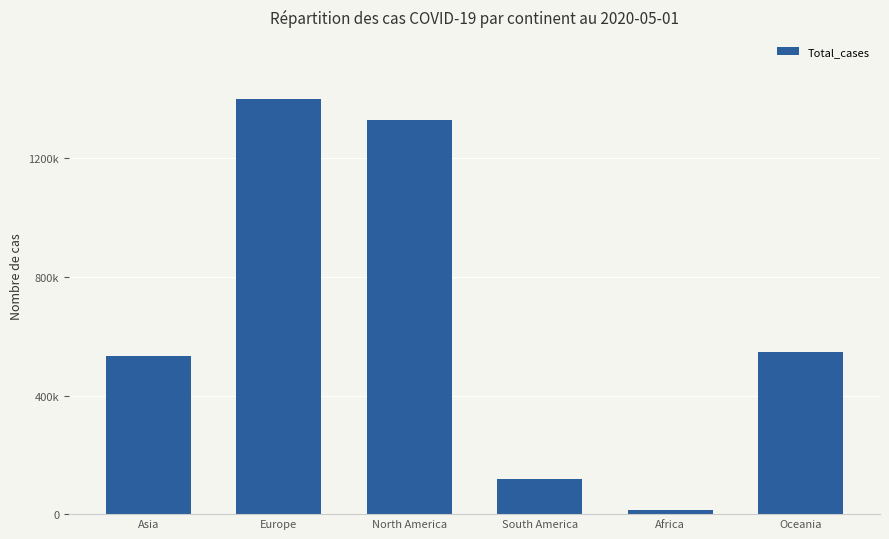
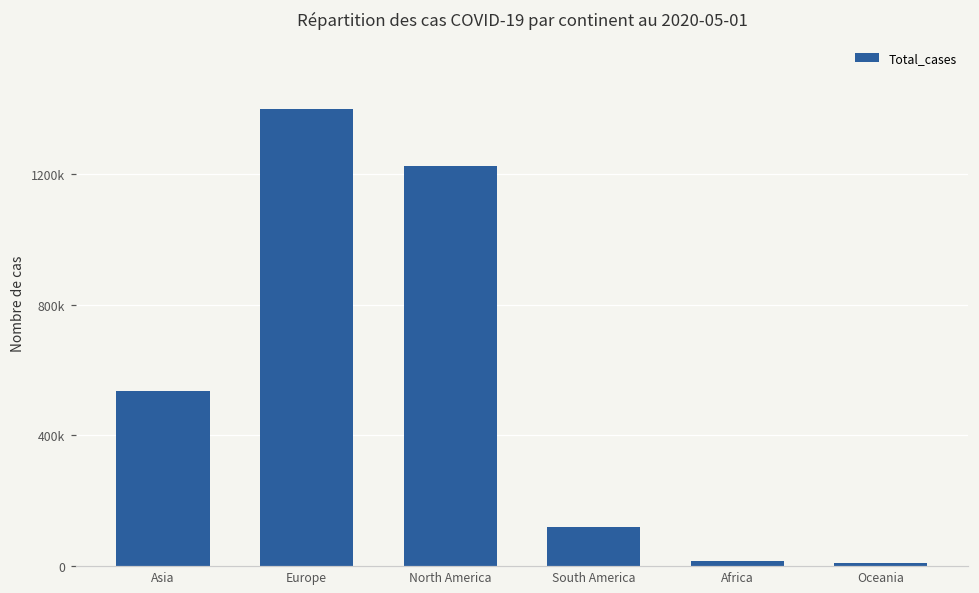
  {
    "Asia": 530000,
    "Europe": 1400000,
-   "North America": 1330000,
+   "North America": 1220000,
    "South America": 120000,
    "Africa": 10000,
-   "Oceania": 550000
+   "Oceania": 10000
  }
